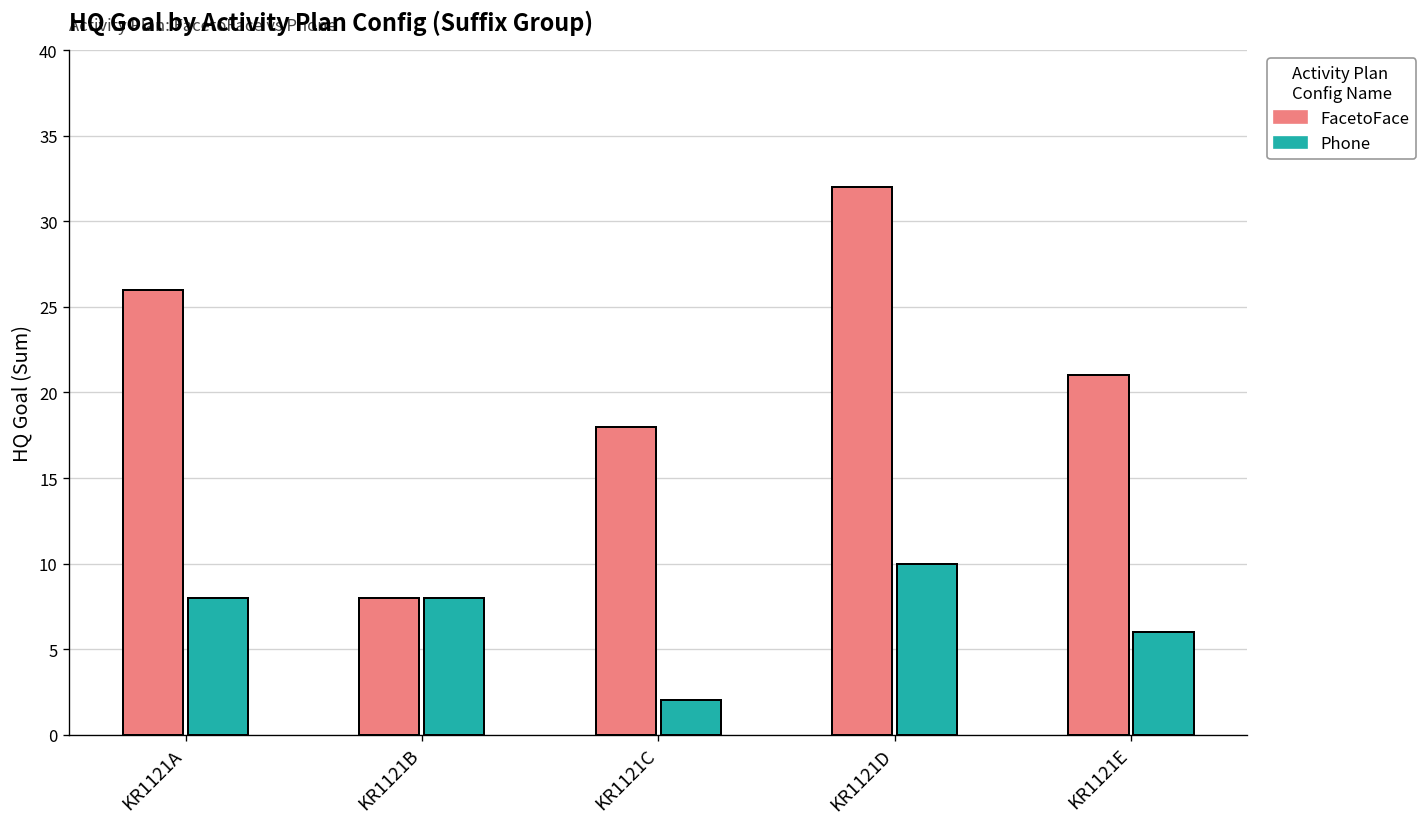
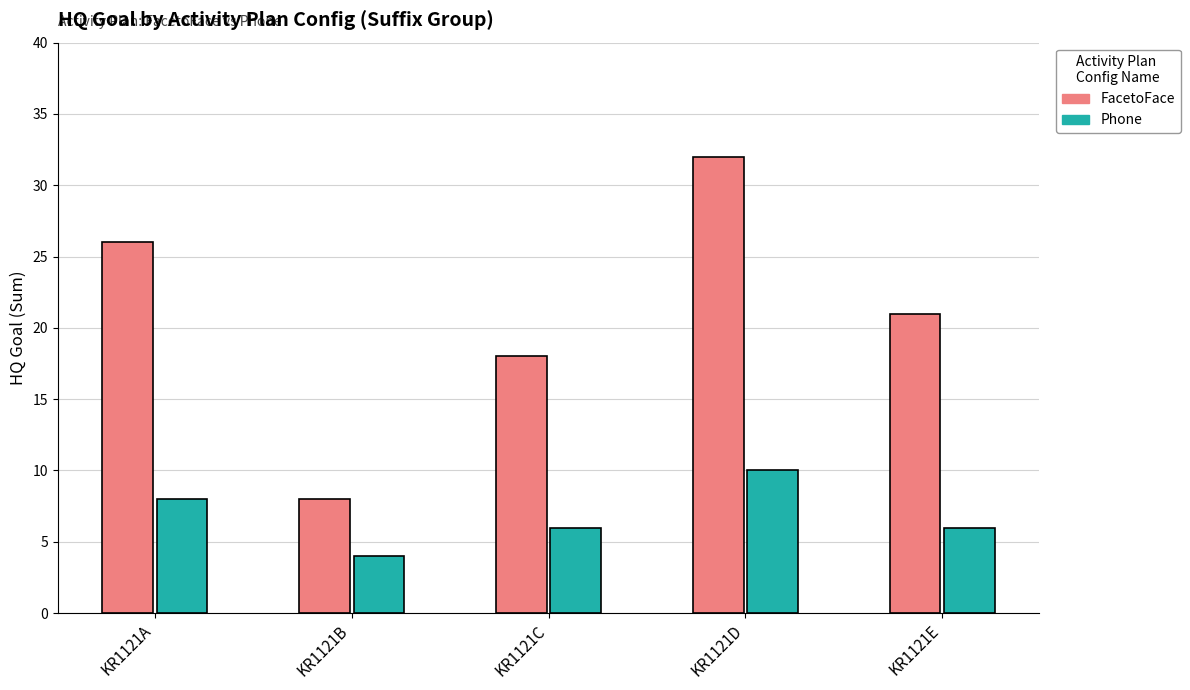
  {
    "FacetoFace": {
      "KR1121A": 26,
      "KR1121B": 8,
      "KR1121C": 18,
      "KR1121D": 32,
      "KR1121E": 21
    },
    "Phone": {
      "KR1121A": 8,
-     "KR1121B": 8,
-     "KR1121C": 2,
+     "KR1121B": 4,
+     "KR1121C": 6,
      "KR1121D": 10,
      "KR1121E": 6
    }
  }
